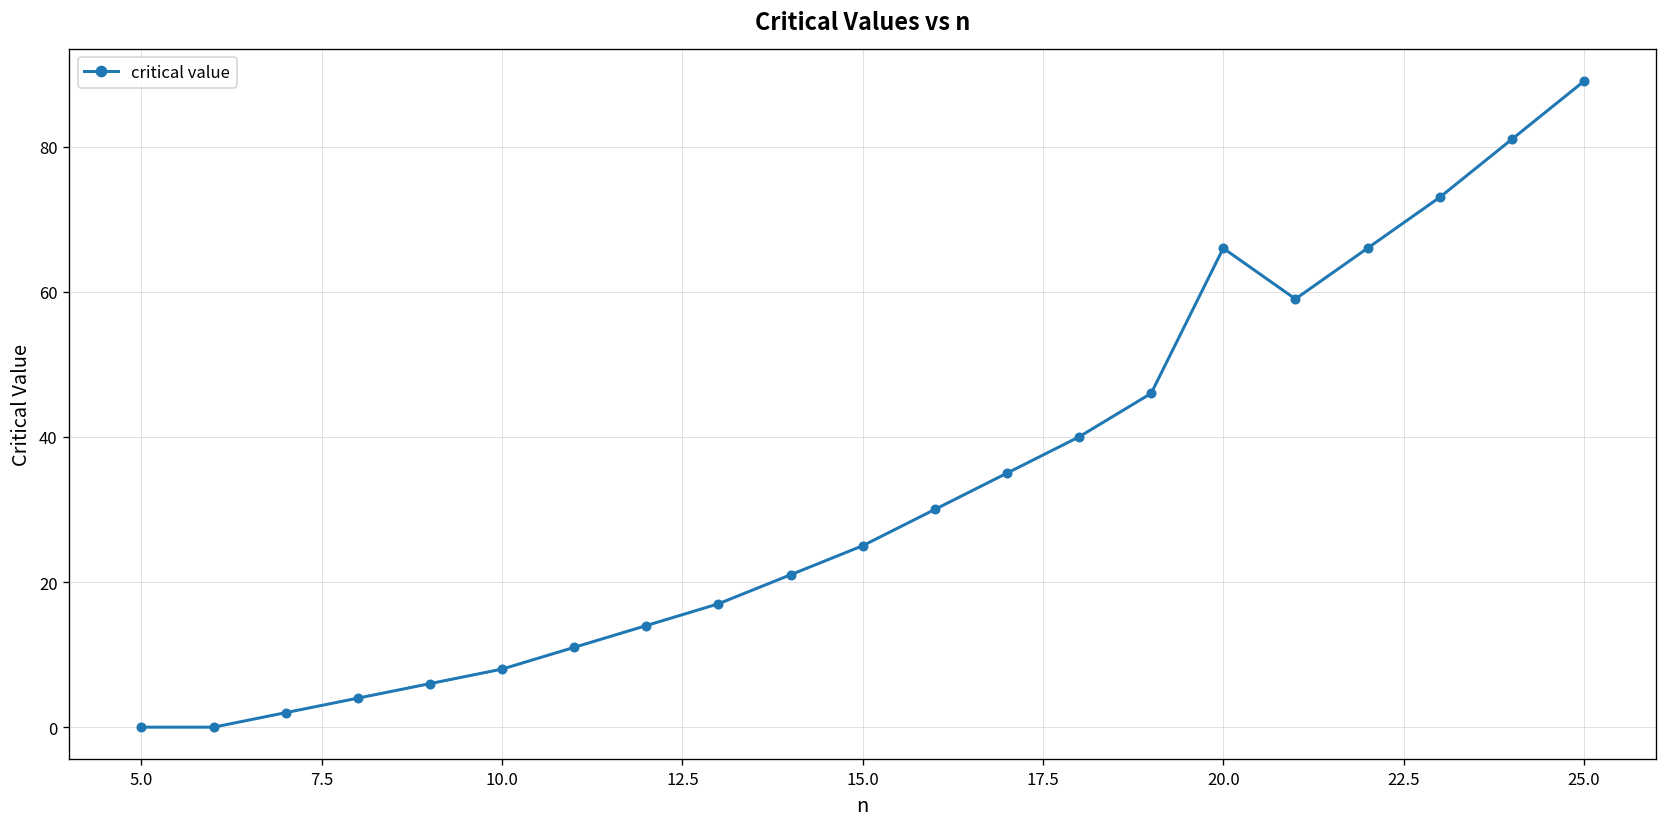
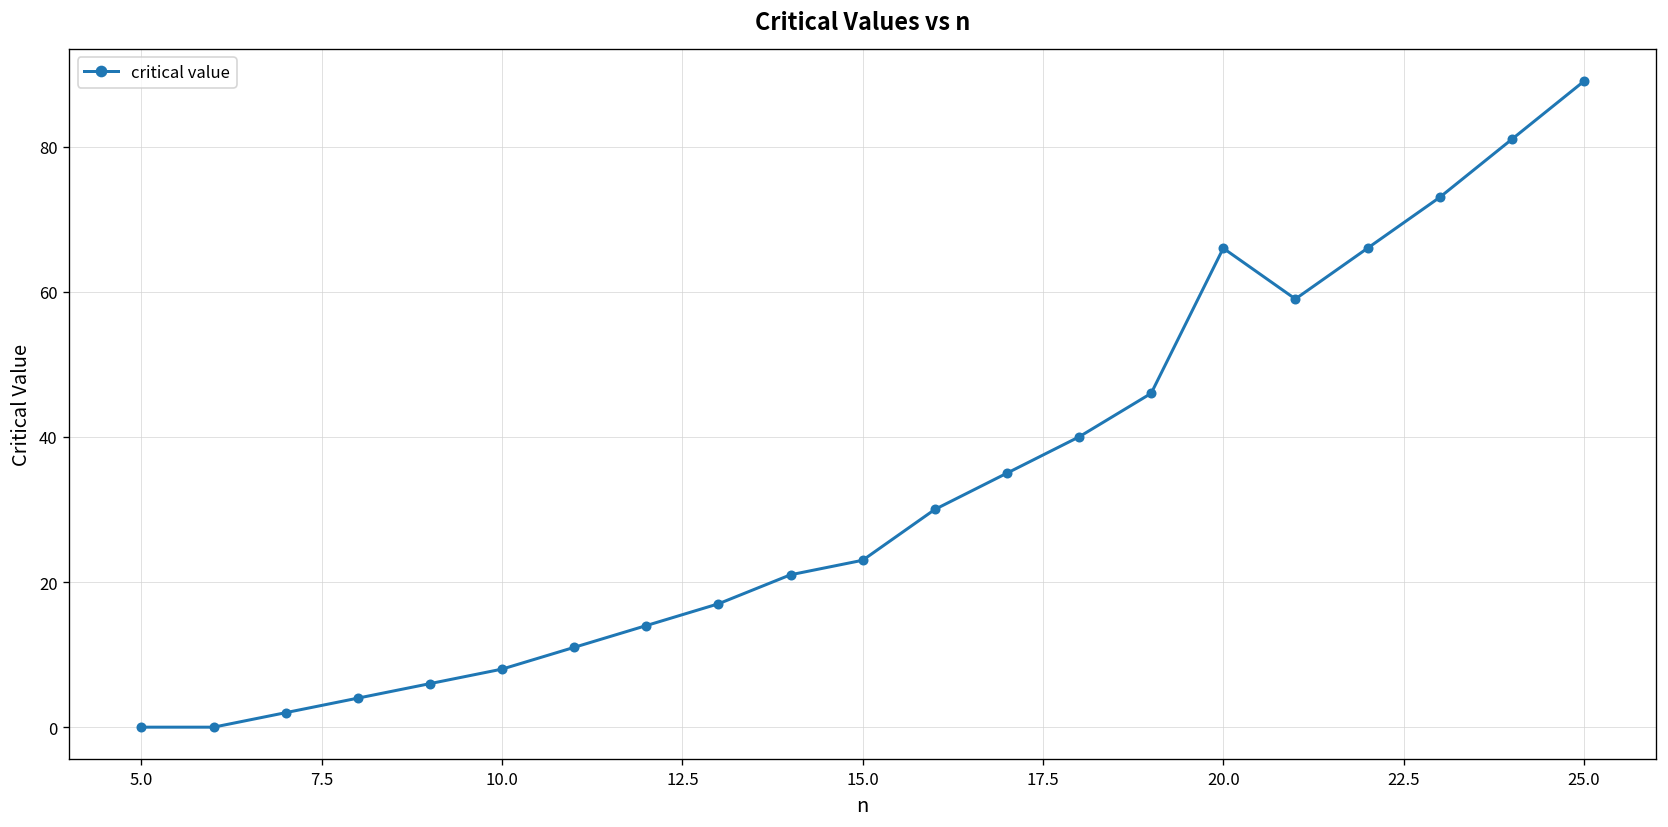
  {
    "5.0": 0,
    "10.0": 8,
-   "15.0": 25,
+   "15.0": 23,
    "20.0": 66,
    "25.0": 89
  }
